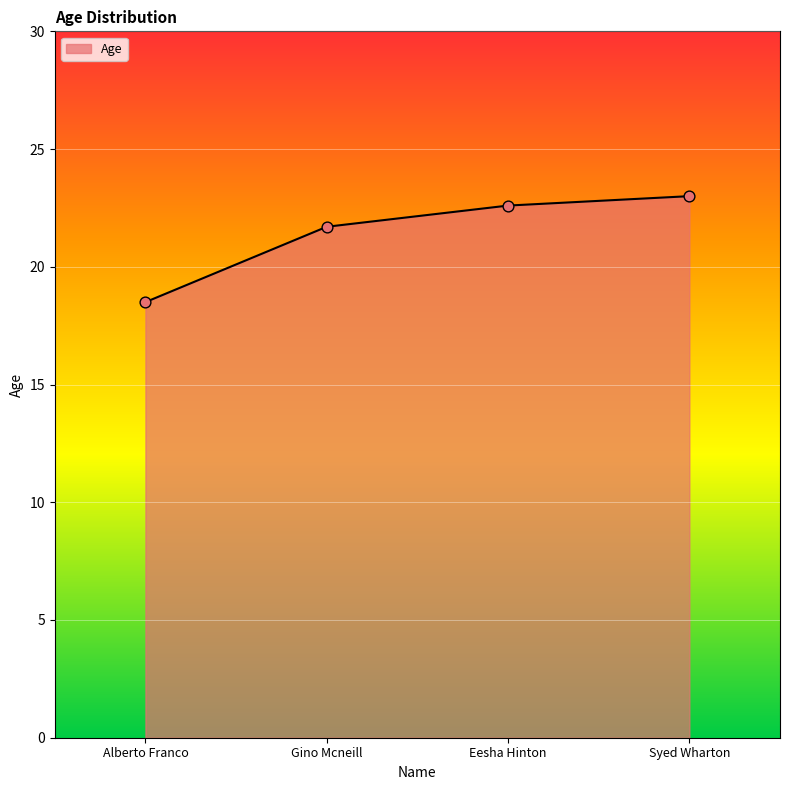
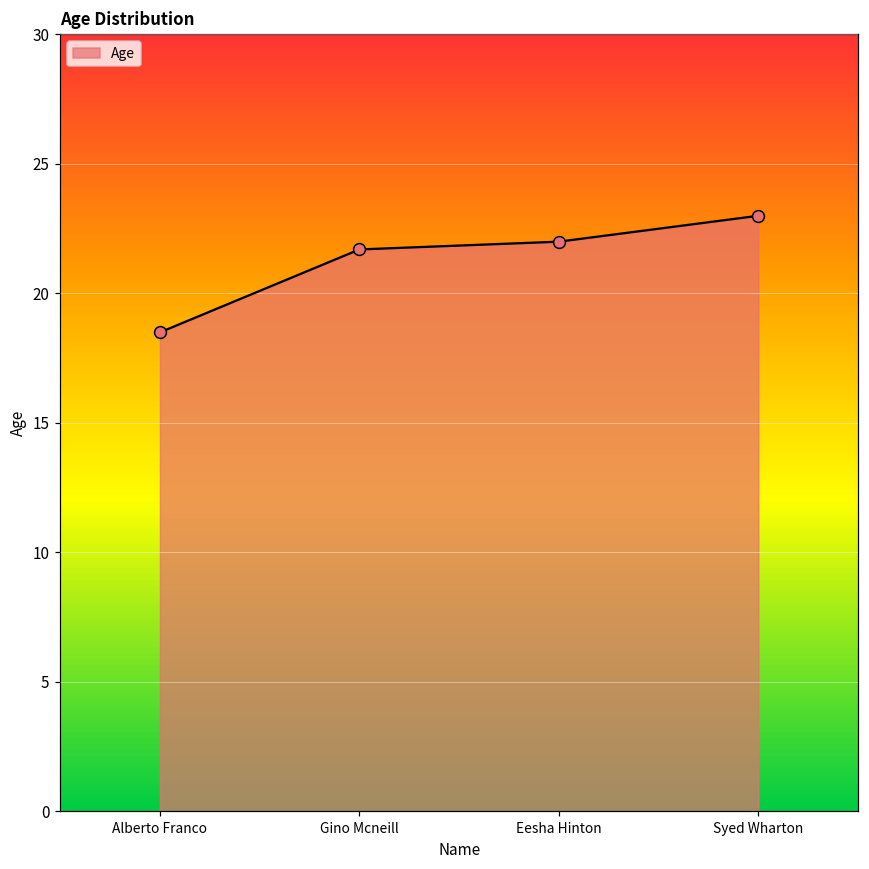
  {
    "Alberto Franco": 18.5,
    "Gino Mcneill": 21.7,
-   "Eesha Hinton": 22.6,
+   "Eesha Hinton": 22.0,
    "Syed Wharton": 23.0
  }
